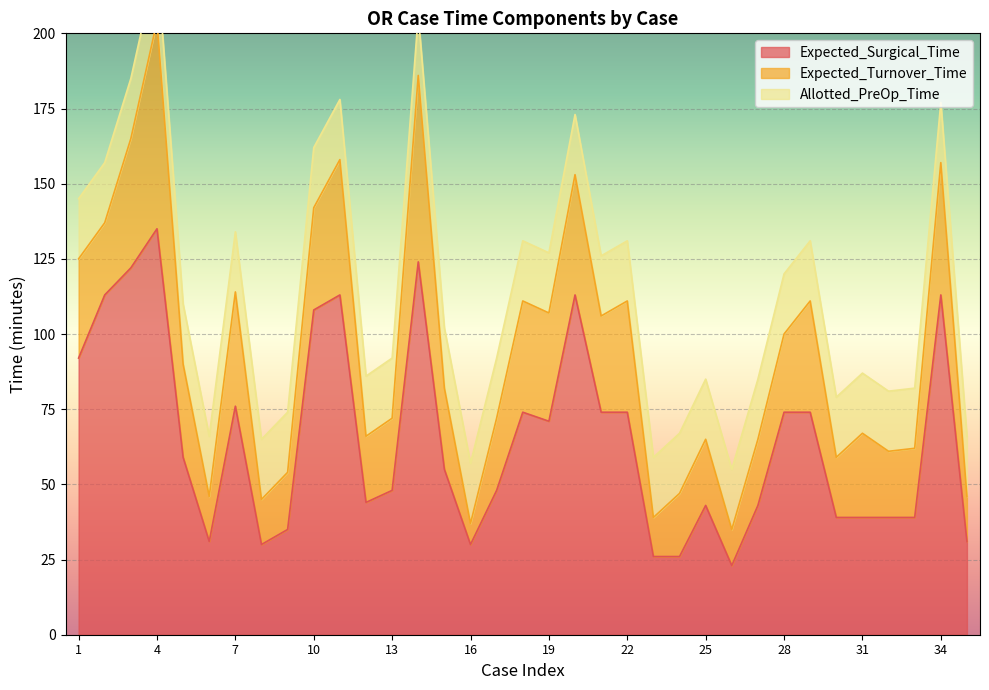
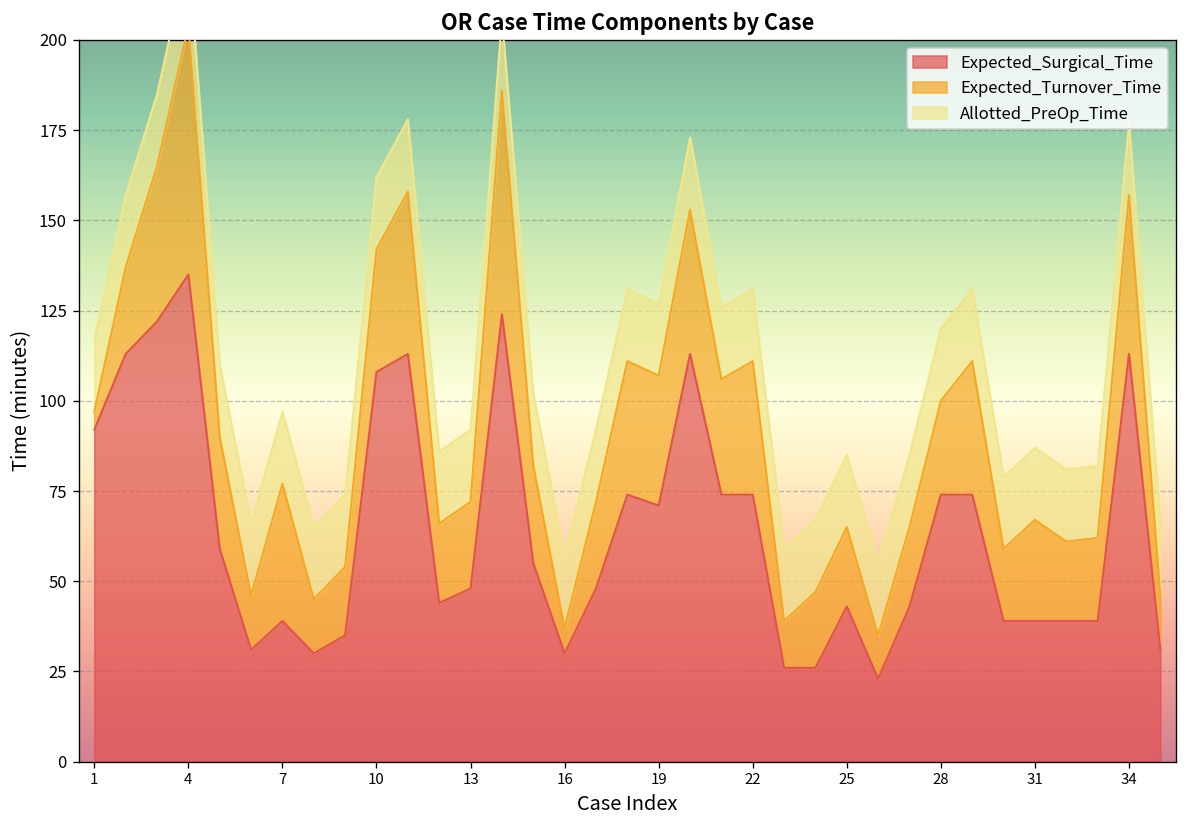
  {
    "Expected_Surgical_Time": {
      "1": 92,
      "4": 135,
-     "7": 76,
+     "7": 39,
      "10": 108,
      "13": 48,
      "16": 30,
      "19": 71,
      "22": 74,
      "25": 43,
      "28": 74,
      "31": 39,
      "34": 113
    },
    "Expected_Turnover_Time": {
-     "1": 33,
+     "1": 5,
      "7": 38,
      "10": 34,
      "13": 24,
      "16": 7,
      "19": 36,
      "22": 37,
      "25": 22,
      "28": 26,
      "31": 28,
      "34": 44
    },
    "Allotted_PreOp_Time": {
      "1": 20,
      "7": 20,
      "10": 20,
      "13": 20,
      "16": 20,
      "19": 20,
      "22": 20,
      "25": 20,
      "28": 20,
      "31": 20
    }
  }
